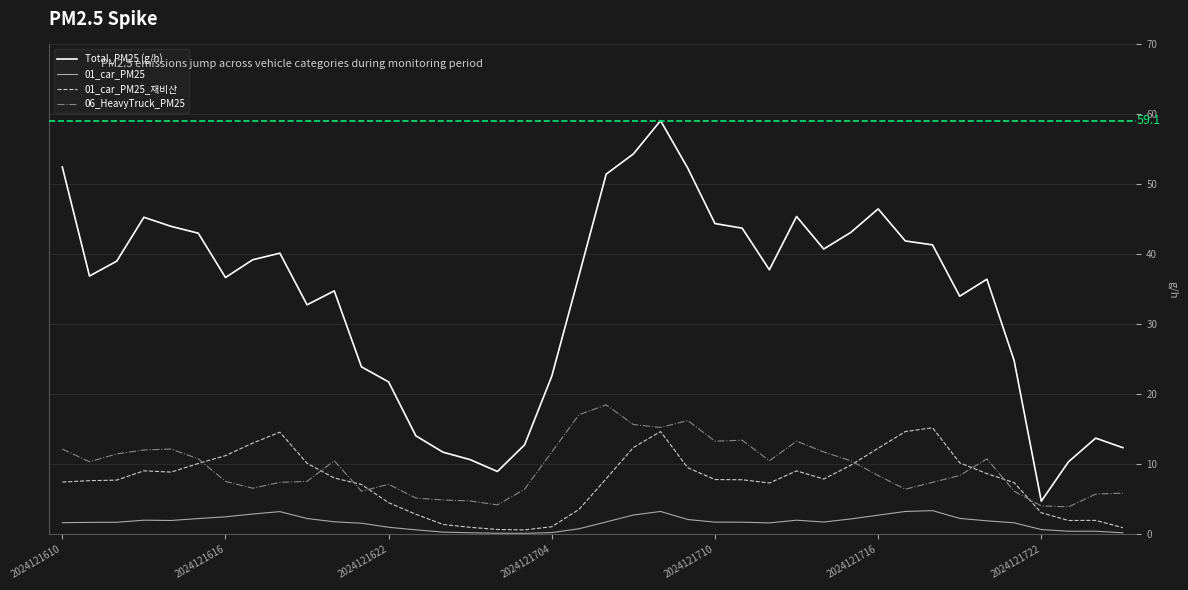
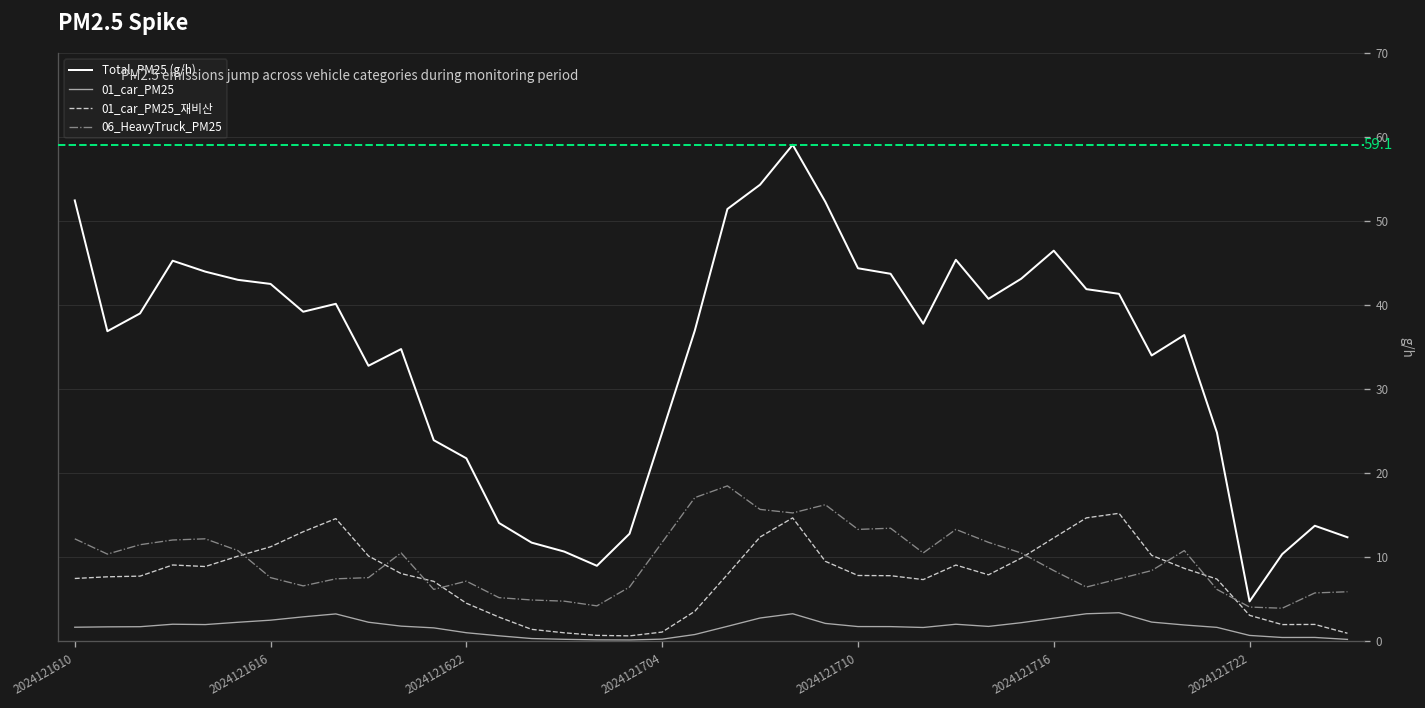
  {
    "Total_PM25 (g/h)": {
      "2024121610": 52,
-     "2024121616": 37,
+     "2024121616": 43,
      "2024121622": 22,
-     "2024121704": 23,
+     "2024121704": 25,
      "2024121710": 44,
      "2024121716": 47,
      "2024121722": 5
    }
  }
